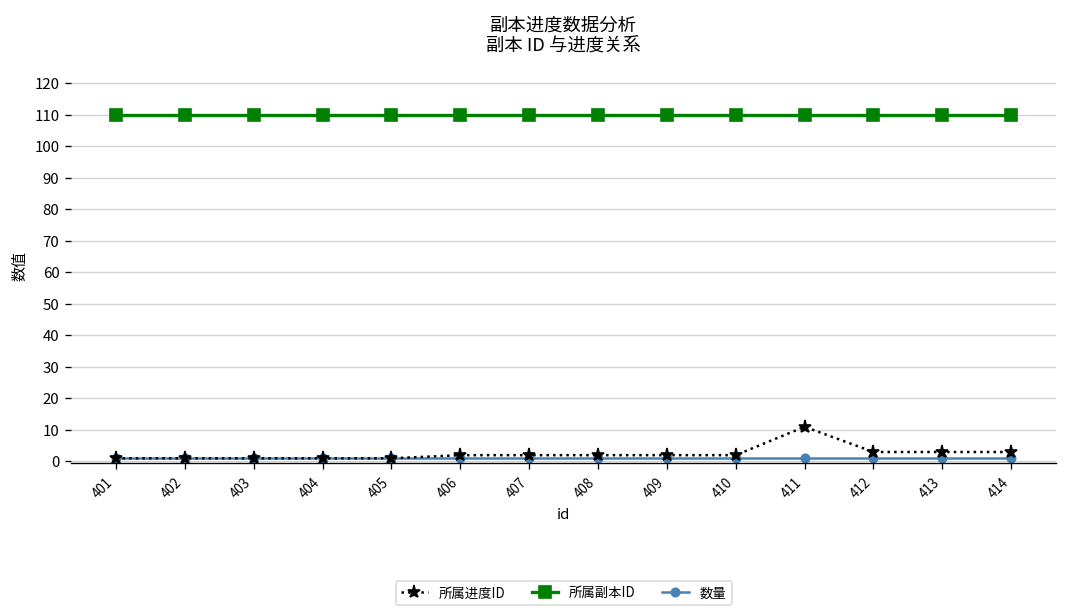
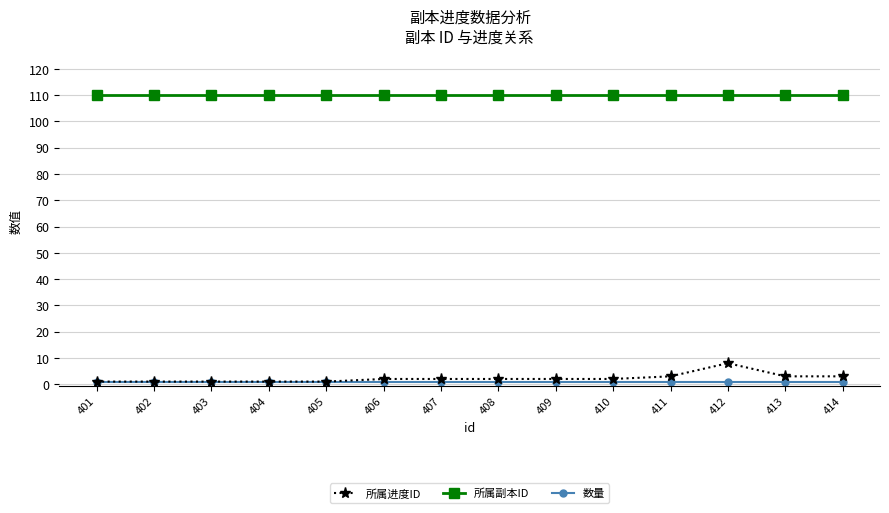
  {
    "所属进度ID": {
      "406": 2,
      "407": 2,
      "408": 2,
      "409": 2,
      "410": 2,
-     "411": 11,
-     "412": 3,
+     "411": 3,
+     "412": 8,
      "413": 3,
      "414": 3
    },
    "所属副本ID": {
      "401": 110,
      "402": 110,
      "403": 110,
      "404": 110,
      "405": 110,
      "406": 110,
      "407": 110,
      "408": 110,
      "409": 110,
      "410": 110,
      "411": 110,
      "412": 110,
      "413": 110,
      "414": 110
    },
    "数量": {
      "406": 1,
      "407": 1,
      "408": 1,
      "409": 1,
      "410": 1,
      "411": 1,
      "412": 1,
      "413": 1,
      "414": 1
    }
  }
